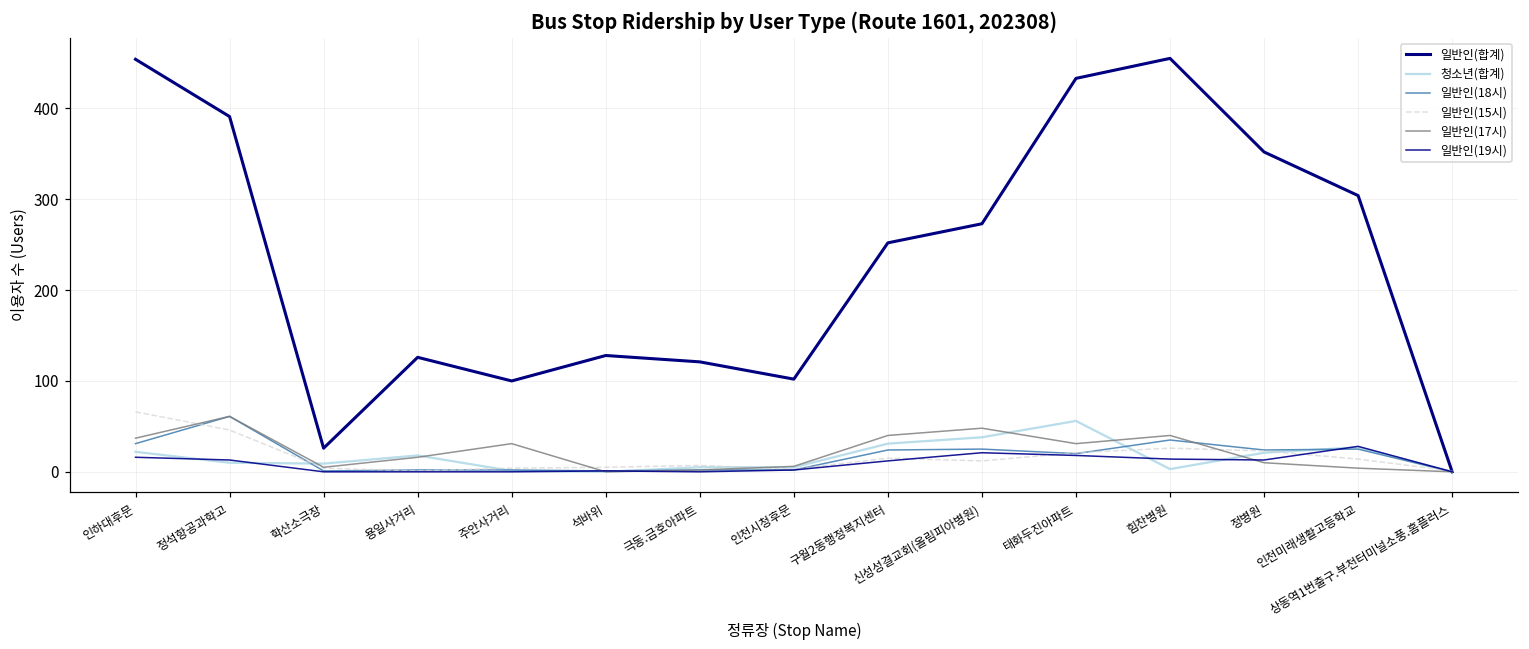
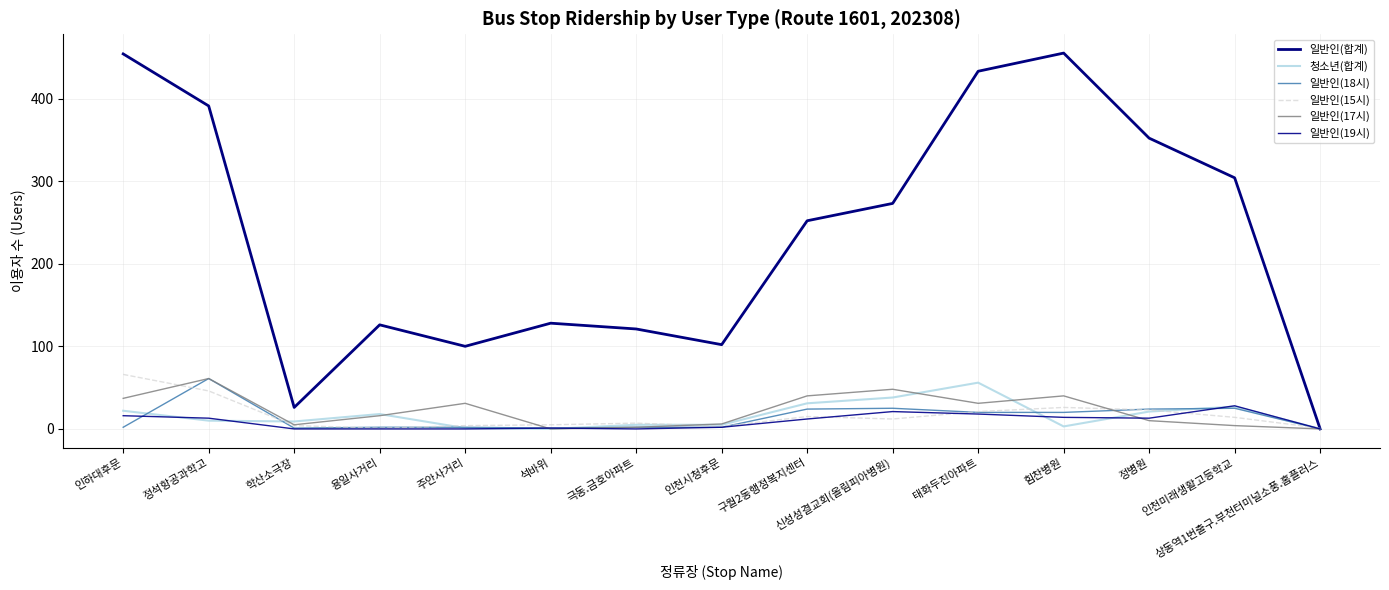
  {
    "일반인(18시)": {
-     "인하대후문": 30,
+     "인하대후문": 0,
      "구월2동행정복지센터": 20,
      "신성성결교회(올림피아병원)": 30,
-     "힘찬병원": 40
+     "힘찬병원": 20
    },
    "일반인(17시)": {
      "인하대후문": 40,
      "주안사거리": 30,
      "구월2동행정복지센터": 40,
      "신성성결교회(올림피아병원)": 50,
      "태화두진아파트": 30,
      "힘찬병원": 40,
      "인천미래생활고등학교": 0
    }
  }
